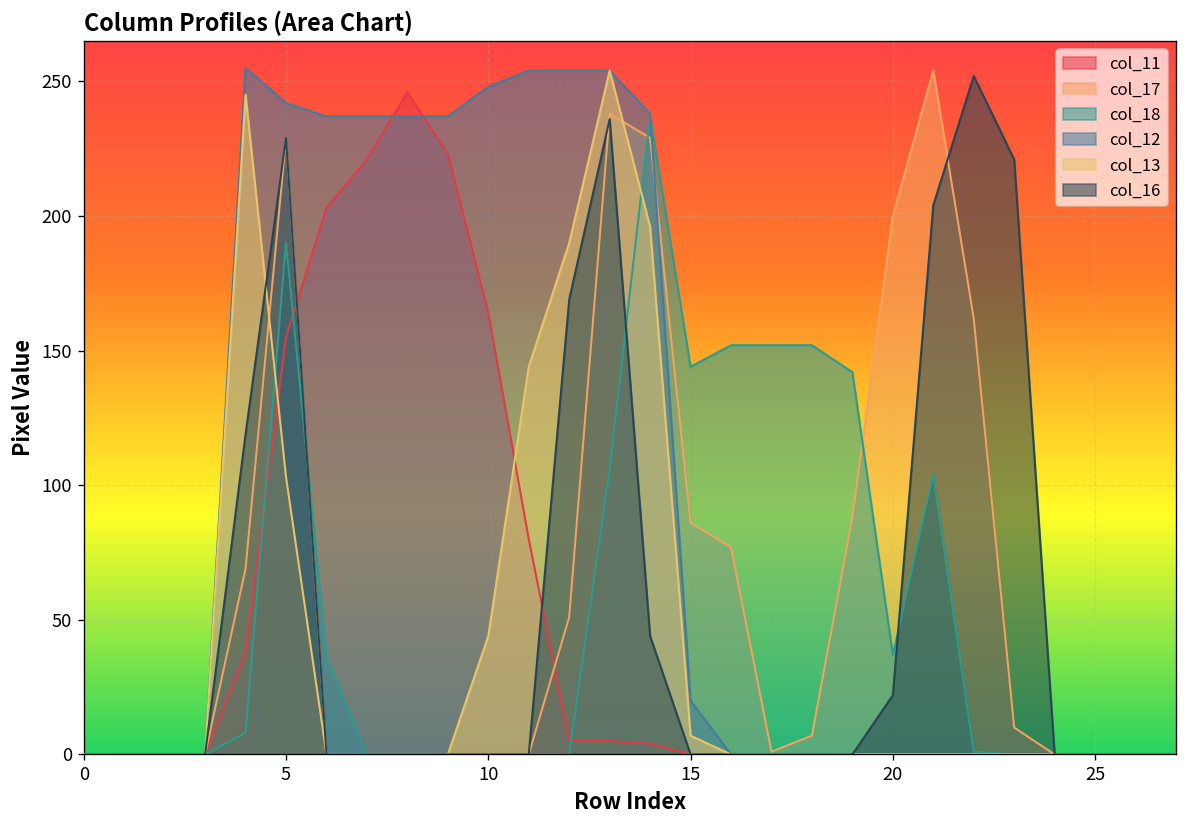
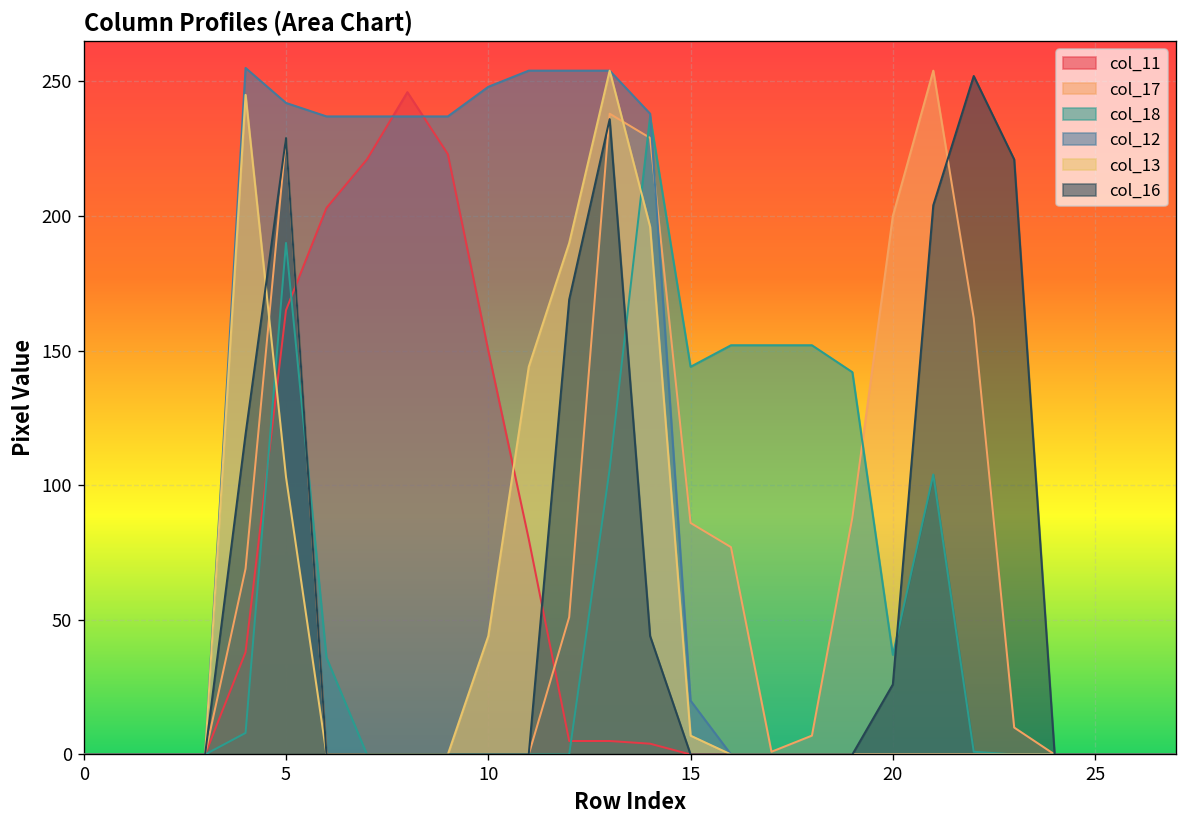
  {
    "col_11": {
-     "5": 155,
-     "10": 164
+     "5": 165,
+     "10": 150
    },
    "col_16": {
-     "20": 22
+     "20": 26
    }
  }
